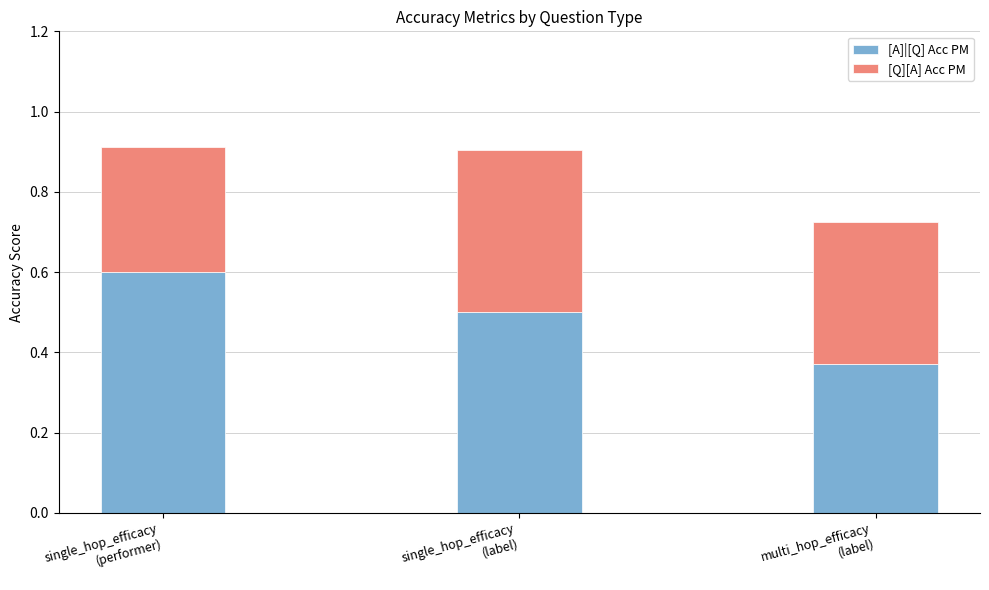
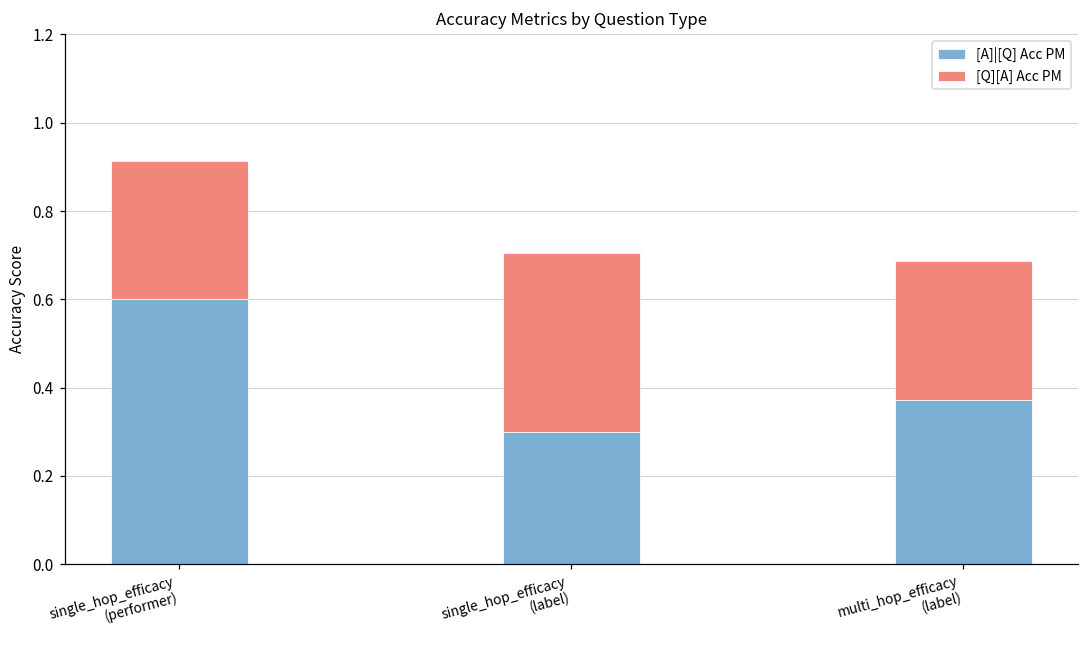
  {
    "[A]|[Q] Acc PM": {
      "single_hop_efficacy (performer)": 0.6,
-     "single_hop_efficacy (label)": 0.5,
+     "single_hop_efficacy (label)": 0.3,
      "multi_hop_efficacy (label)": 0.37
    },
    "[Q][A] Acc PM": {
      "single_hop_efficacy (performer)": 0.31,
      "single_hop_efficacy (label)": 0.40,
-     "multi_hop_efficacy (label)": 0.35
+     "multi_hop_efficacy (label)": 0.32
    }
  }
